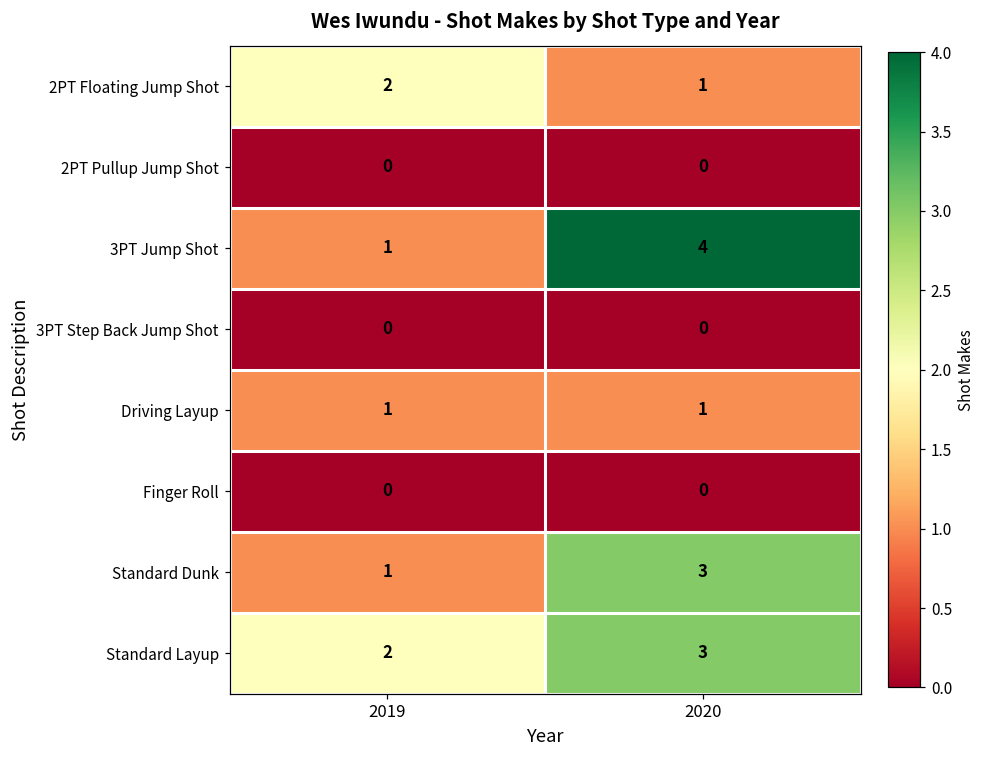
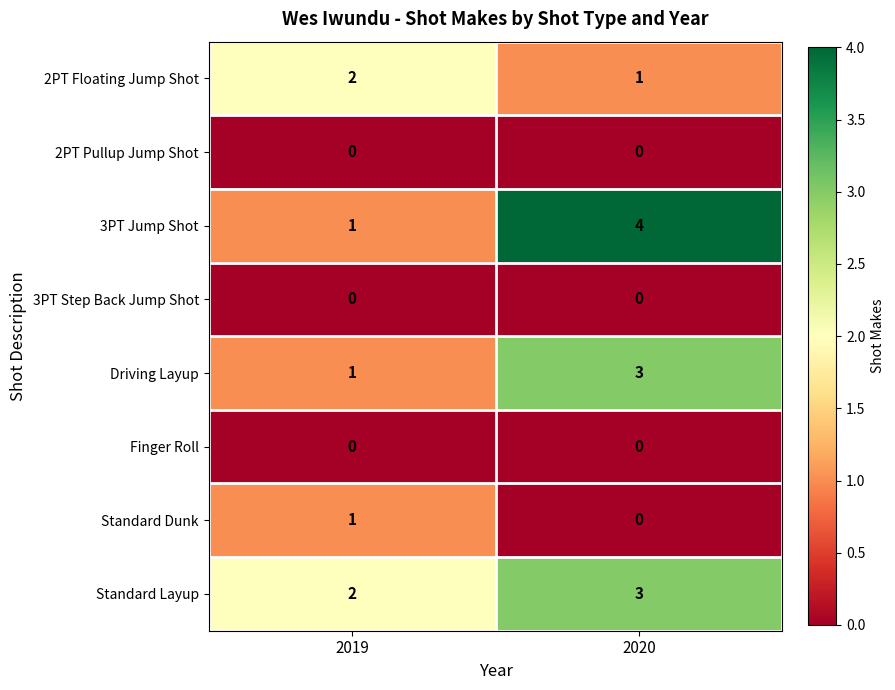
  {
    "2PT Floating Jump Shot": {
      "2019": 2,
      "2020": 1
    },
    "2PT Pullup Jump Shot": {
      "2019": 0,
      "2020": 0
    },
    "3PT Jump Shot": {
      "2019": 1,
      "2020": 4
    },
    "3PT Step Back Jump Shot": {
      "2019": 0,
      "2020": 0
    },
    "Driving Layup": {
      "2019": 1,
-     "2020": 1
+     "2020": 3
    },
    "Finger Roll": {
      "2019": 0,
      "2020": 0
    },
    "Standard Dunk": {
      "2019": 1,
-     "2020": 3
+     "2020": 0
    },
    "Standard Layup": {
      "2019": 2,
      "2020": 3
    }
  }
